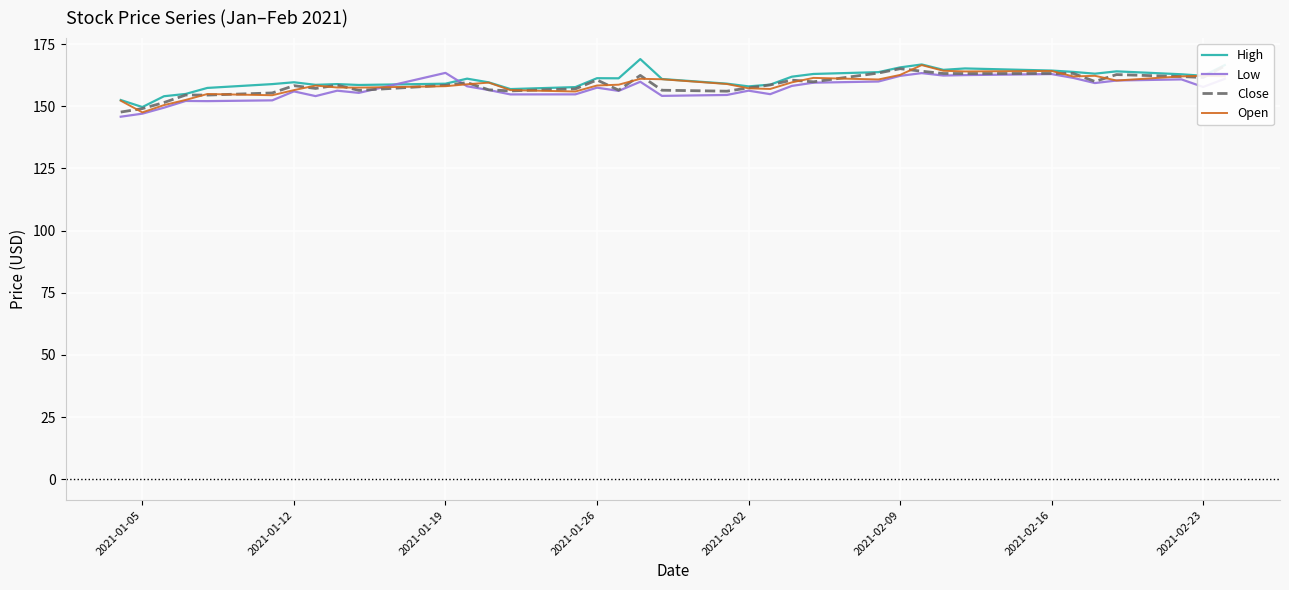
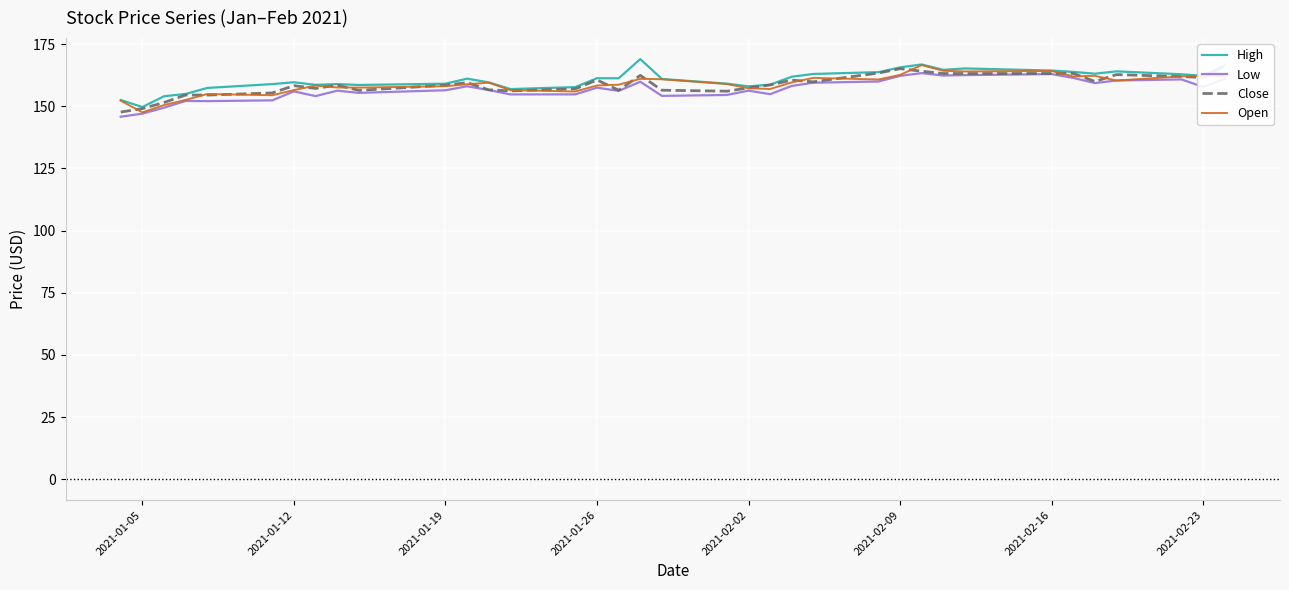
  {
    "High": {
      "2021-01-12": 160
    },
    "Low": {
-     "2021-01-19": 163
+     "2021-01-19": 156
    },
    "Close": {
      "2021-01-12": 158
    }
  }
